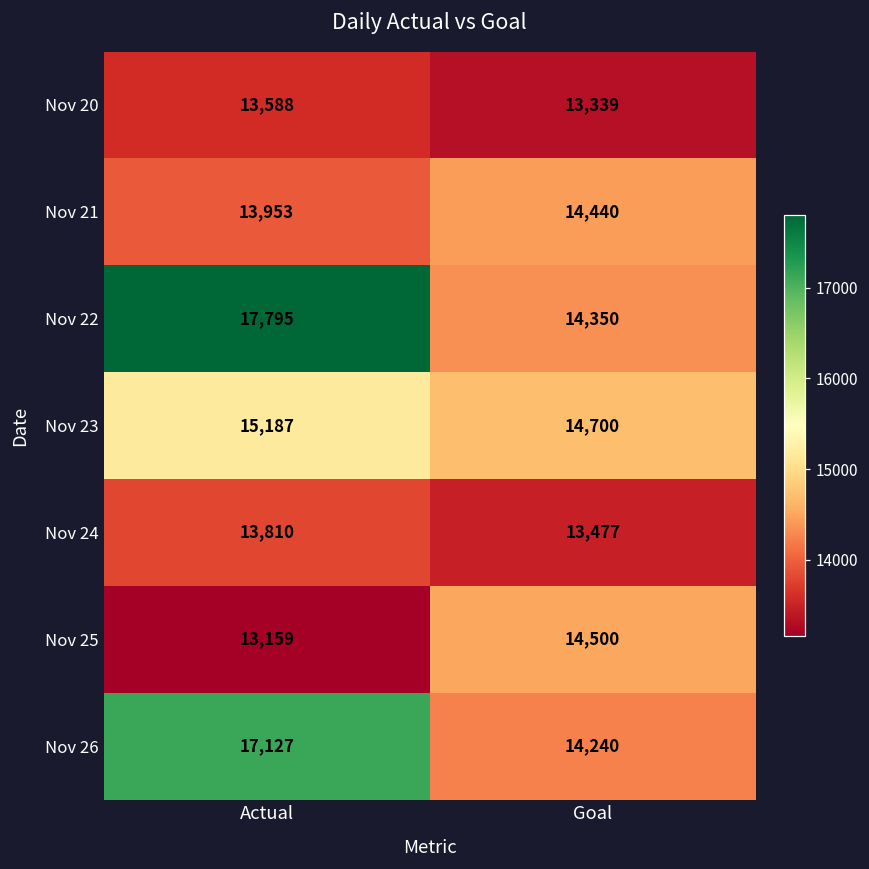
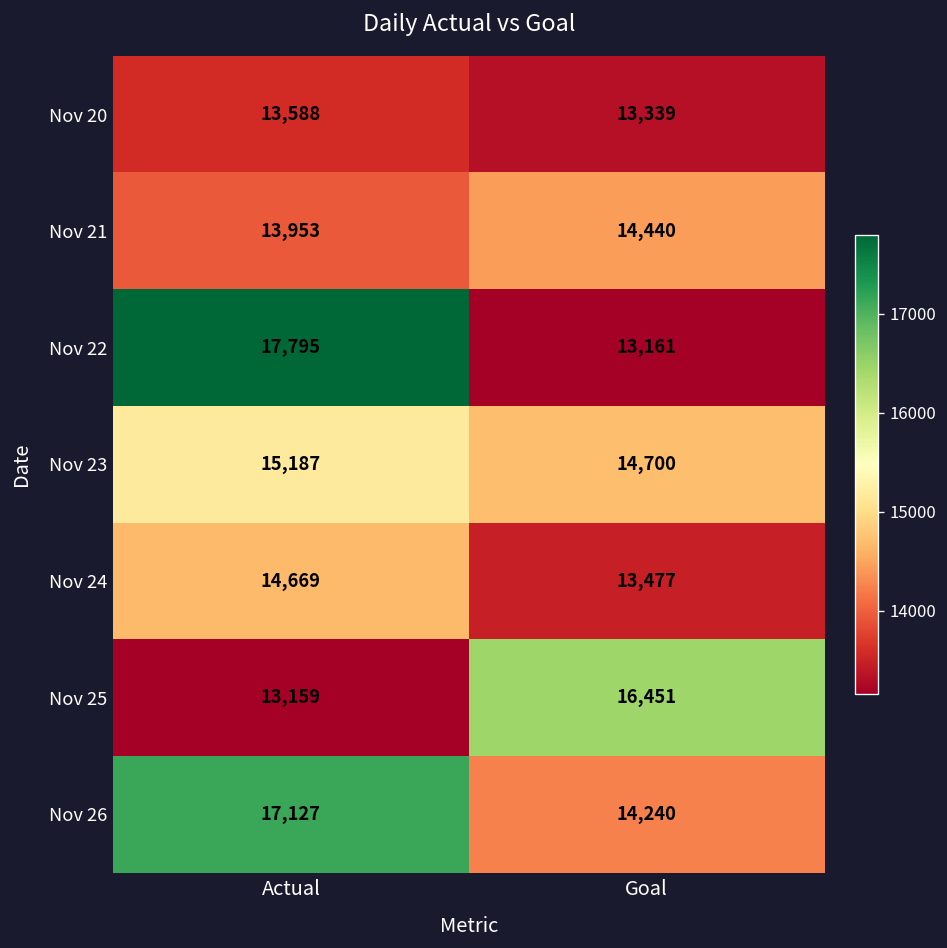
  {
    "Nov 20": {
      "Actual": "13,588",
      "Goal": "13,339"
    },
    "Nov 21": {
      "Actual": "13,953",
      "Goal": "14,440"
    },
    "Nov 22": {
      "Actual": "17,795",
-     "Goal": "14,350"
+     "Goal": "13,161"
    },
    "Nov 23": {
      "Actual": "15,187",
      "Goal": "14,700"
    },
    "Nov 24": {
-     "Actual": "13,810",
+     "Actual": "14,669",
      "Goal": "13,477"
    },
    "Nov 25": {
      "Actual": "13,159",
-     "Goal": "14,500"
+     "Goal": "16,451"
    },
    "Nov 26": {
      "Actual": "17,127",
      "Goal": "14,240"
    }
  }
